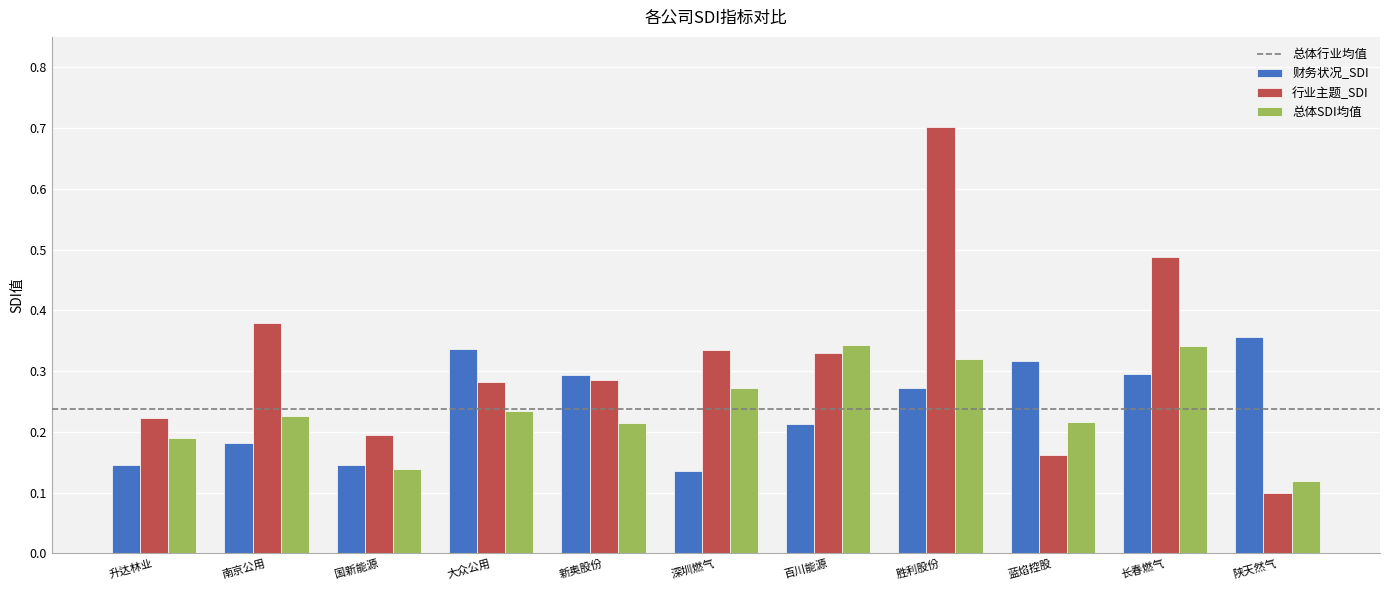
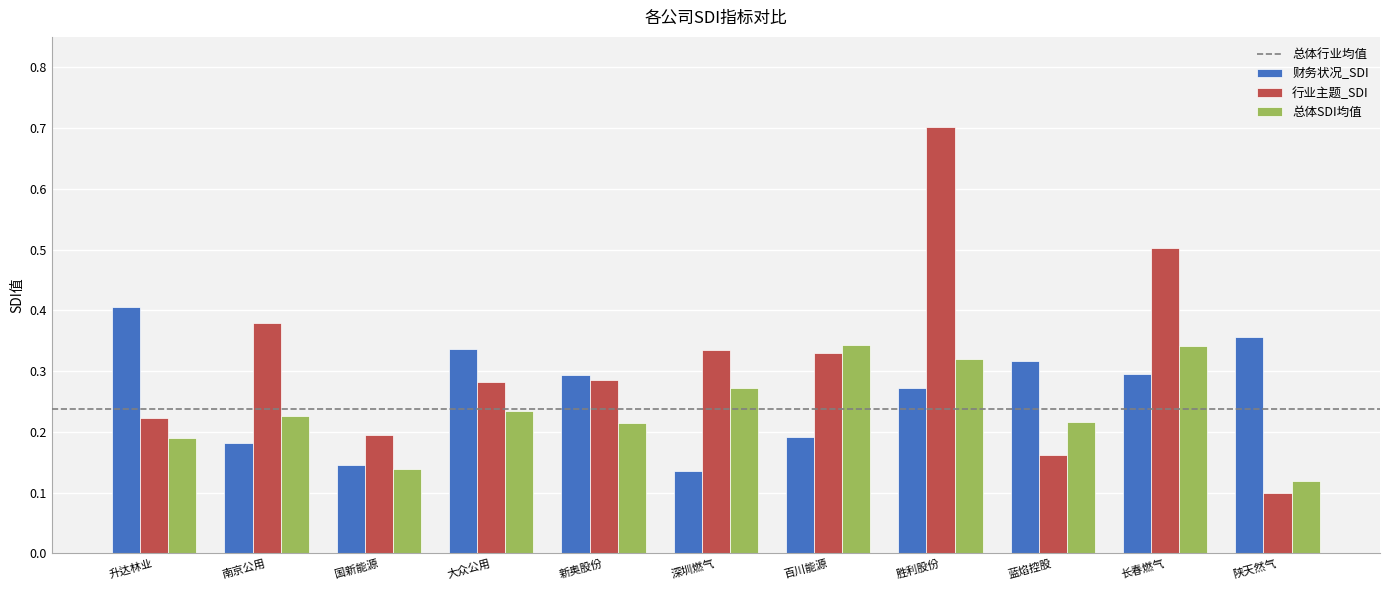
  {
    "财务状况_SDI": {
-     "升达林业": 0.14,
+     "升达林业": 0.41,
      "南京公用": 0.18,
      "国新能源": 0.15,
      "大众公用": 0.34,
      "新奥股份": 0.29,
      "深圳燃气": 0.14,
-     "百川能源": 0.21,
+     "百川能源": 0.19,
      "胜利股份": 0.27,
      "蓝焰控股": 0.32,
      "长春燃气": 0.30,
      "陕天然气": 0.36
    },
    "行业主题_SDI": {
      "升达林业": 0.22,
      "南京公用": 0.38,
      "国新能源": 0.19,
      "大众公用": 0.28,
      "新奥股份": 0.29,
      "深圳燃气": 0.34,
      "百川能源": 0.33,
      "胜利股份": 0.70,
      "蓝焰控股": 0.16,
-     "长春燃气": 0.49,
+     "长春燃气": 0.50,
      "陕天然气": 0.10
    },
    "总体SDI均值": {
      "升达林业": 0.19,
      "南京公用": 0.23,
      "国新能源": 0.14,
      "大众公用": 0.23,
      "新奥股份": 0.21,
      "深圳燃气": 0.27,
      "百川能源": 0.34,
      "胜利股份": 0.32,
      "蓝焰控股": 0.22,
      "长春燃气": 0.34,
      "陕天然气": 0.12
    }
  }
